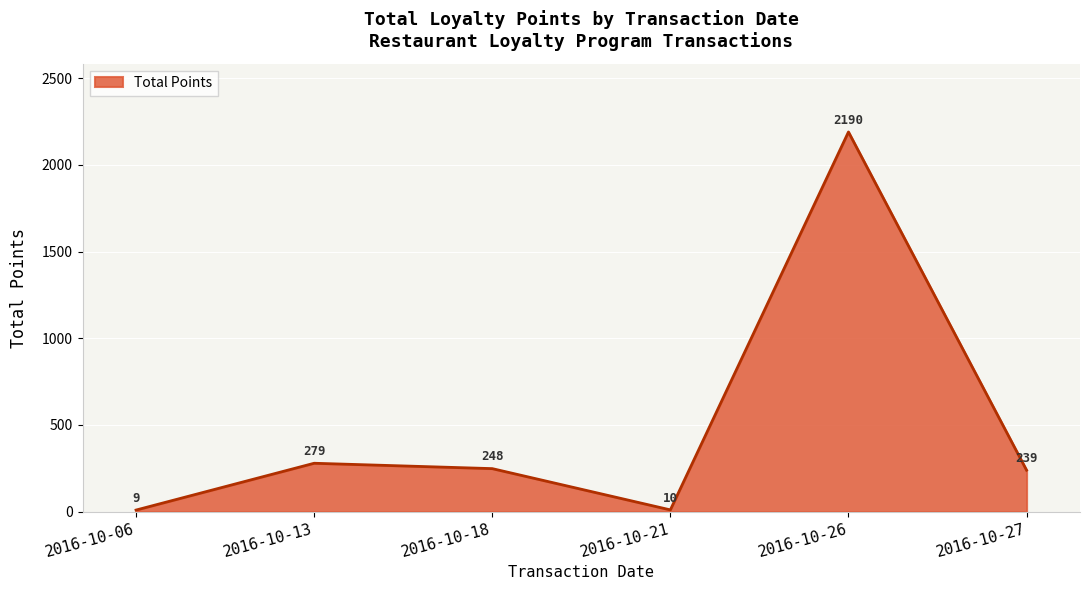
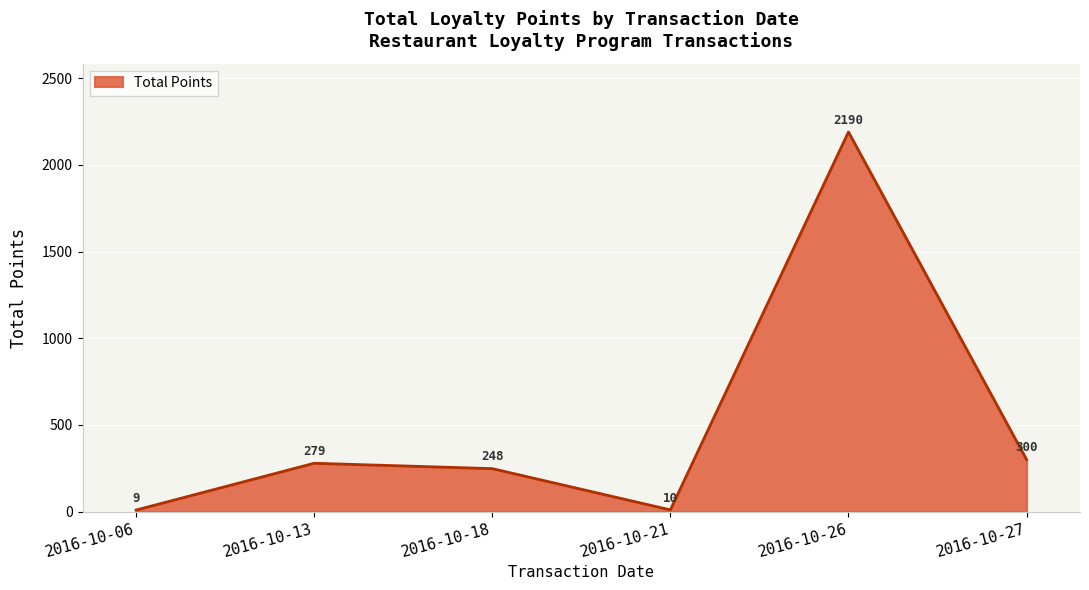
  {
    "2016-10-06": 9,
    "2016-10-13": 279,
    "2016-10-18": 248,
    "2016-10-21": 10,
    "2016-10-26": 2190,
-   "2016-10-27": 239
+   "2016-10-27": 300
  }
